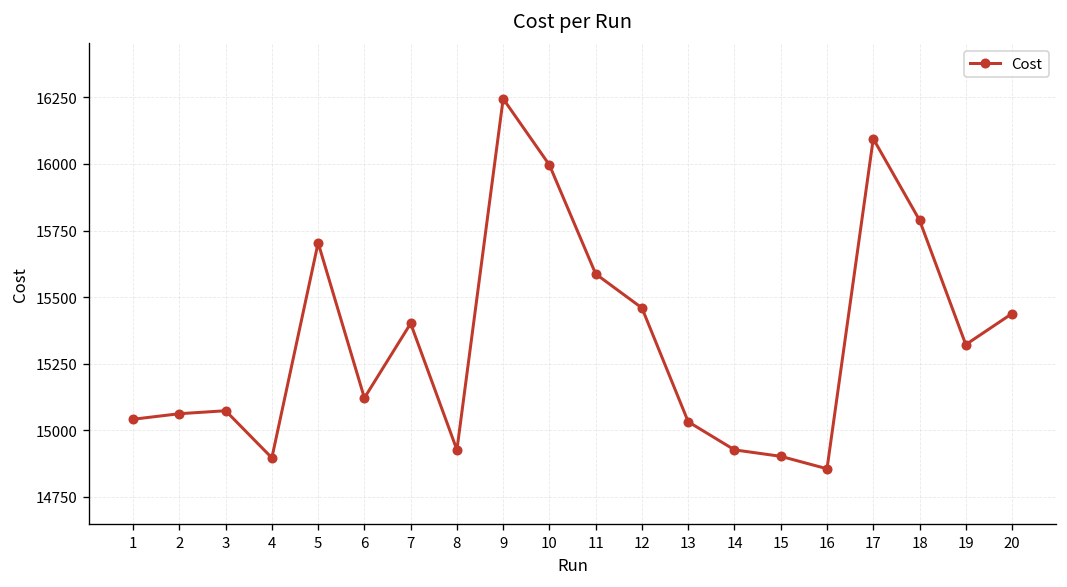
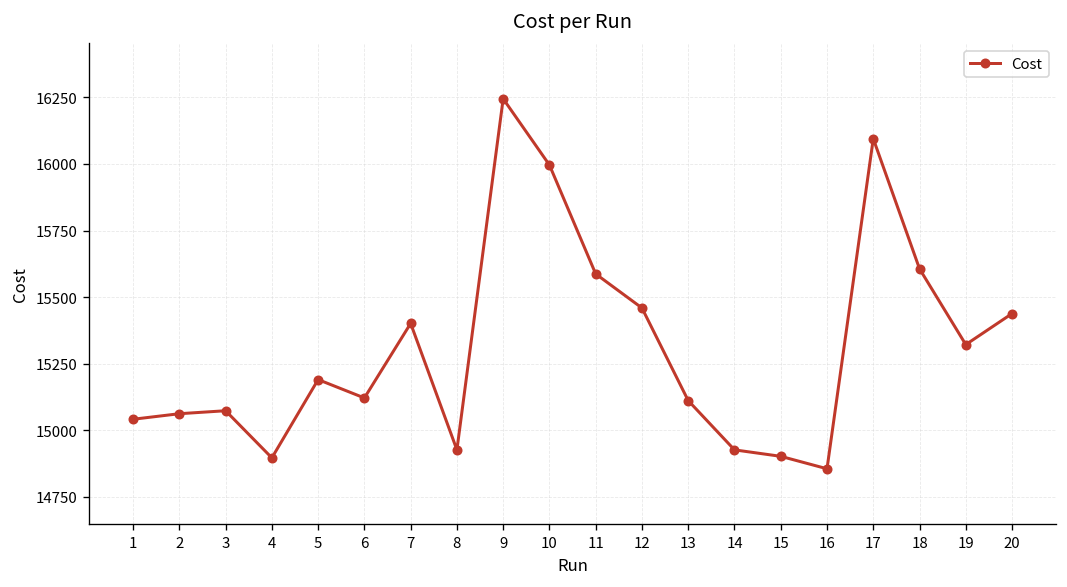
  {
    "1": 15040,
    "2": 15060,
    "3": 15070,
    "4": 14900,
-   "5": 15700,
+   "5": 15190,
    "6": 15120,
    "7": 15400,
    "8": 14930,
    "9": 16250,
    "10": 16000,
    "11": 15590,
    "12": 15460,
-   "13": 15030,
+   "13": 15110,
    "14": 14930,
    "15": 14900,
    "16": 14860,
    "17": 16090,
-   "18": 15790,
+   "18": 15610,
    "19": 15320,
    "20": 15440
  }
